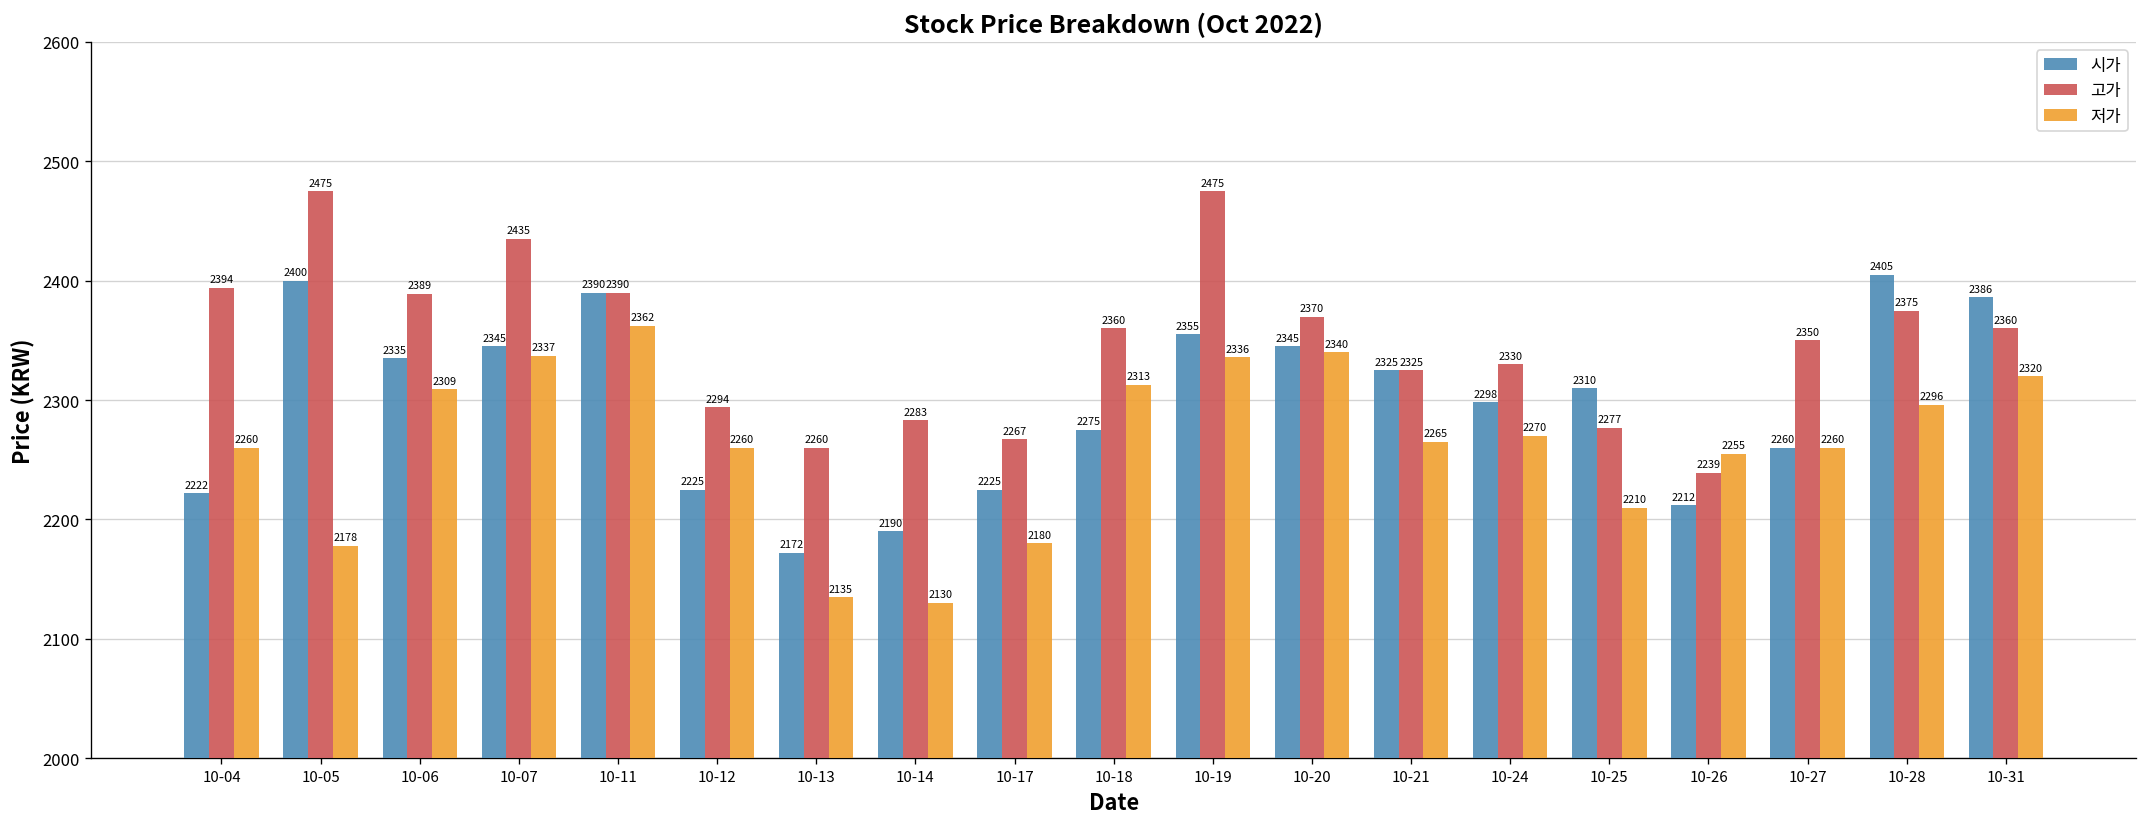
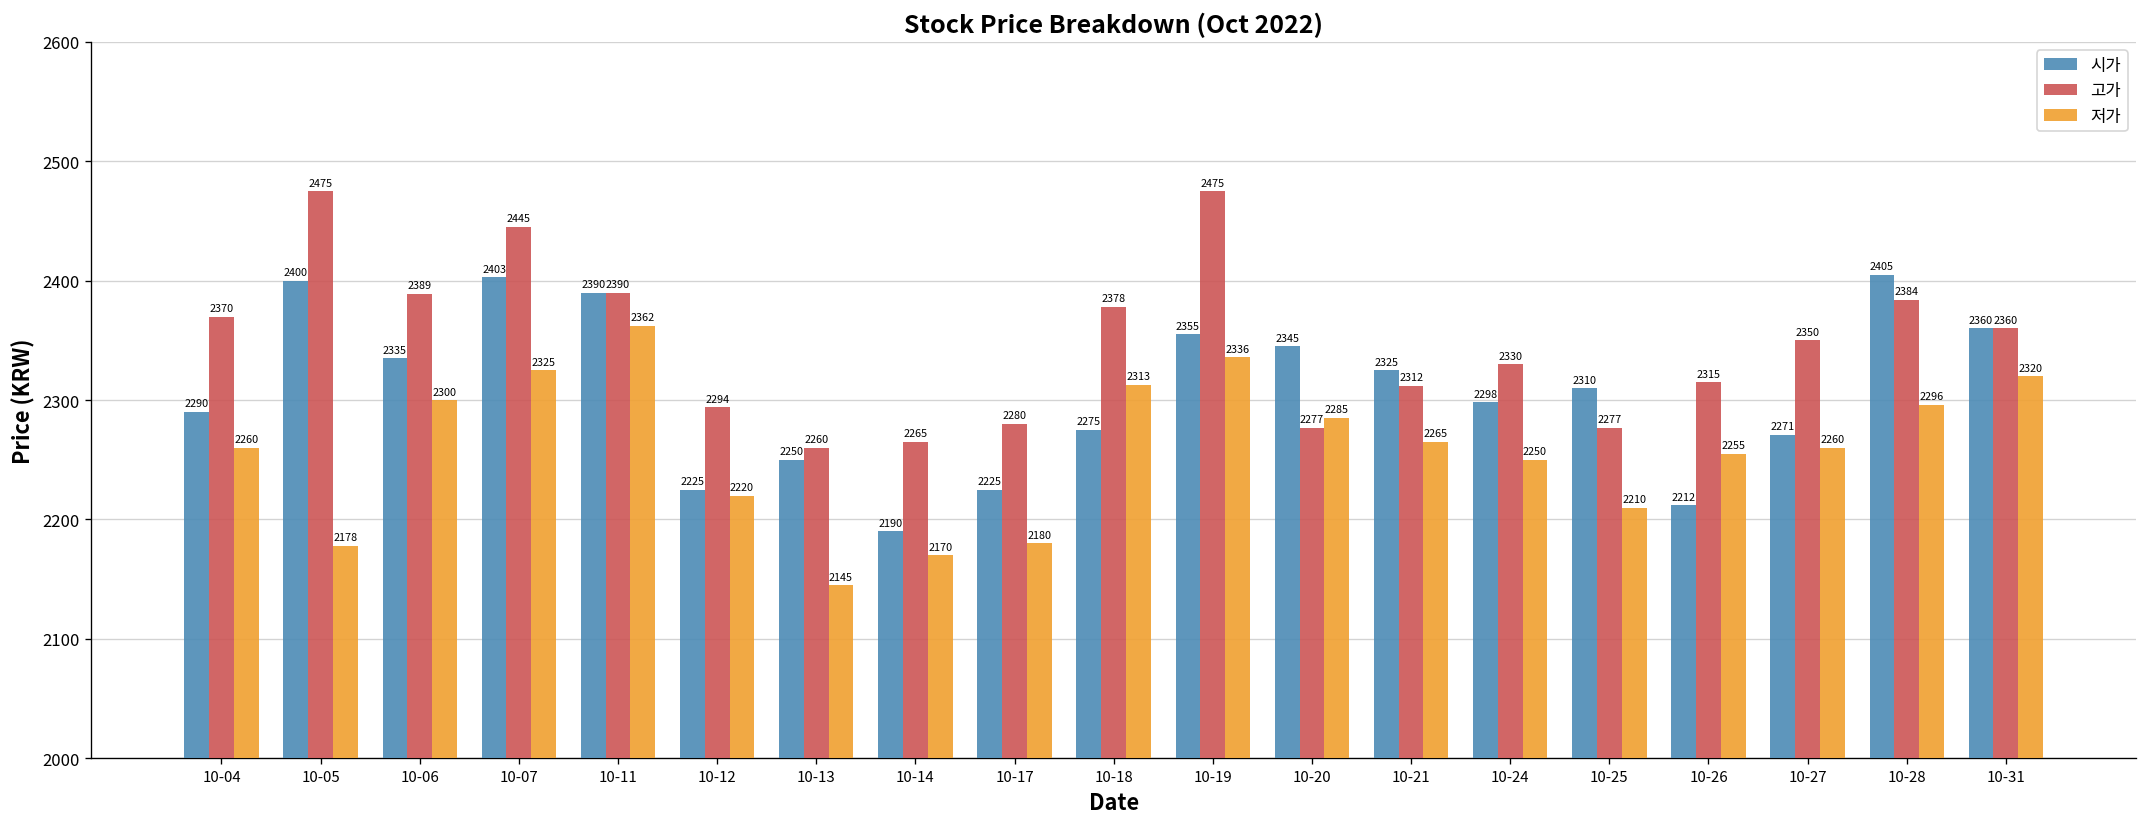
  {
    "시가": {
-     "10-04": 2222,
+     "10-04": 2290,
      "10-05": 2400,
      "10-06": 2335,
-     "10-07": 2345,
+     "10-07": 2403,
      "10-11": 2390,
      "10-12": 2225,
-     "10-13": 2172,
+     "10-13": 2250,
      "10-14": 2190,
      "10-17": 2225,
      "10-18": 2275,
      "10-19": 2355,
      "10-20": 2345,
      "10-21": 2325,
      "10-24": 2298,
      "10-25": 2310,
      "10-26": 2212,
-     "10-27": 2260,
+     "10-27": 2271,
      "10-28": 2405,
-     "10-31": 2386
+     "10-31": 2360
    },
    "고가": {
-     "10-04": 2394,
+     "10-04": 2370,
      "10-05": 2475,
      "10-06": 2389,
-     "10-07": 2435,
+     "10-07": 2445,
      "10-11": 2390,
      "10-12": 2294,
      "10-13": 2260,
-     "10-14": 2283,
-     "10-17": 2267,
-     "10-18": 2360,
+     "10-14": 2265,
+     "10-17": 2280,
+     "10-18": 2378,
      "10-19": 2475,
-     "10-20": 2370,
-     "10-21": 2325,
+     "10-20": 2277,
+     "10-21": 2312,
      "10-24": 2330,
      "10-25": 2277,
-     "10-26": 2239,
+     "10-26": 2315,
      "10-27": 2350,
-     "10-28": 2375,
+     "10-28": 2384,
      "10-31": 2360
    },
    "저가": {
      "10-04": 2260,
      "10-05": 2178,
-     "10-06": 2309,
-     "10-07": 2337,
+     "10-06": 2300,
+     "10-07": 2325,
      "10-11": 2362,
-     "10-12": 2260,
-     "10-13": 2135,
-     "10-14": 2130,
+     "10-12": 2220,
+     "10-13": 2145,
+     "10-14": 2170,
      "10-17": 2180,
      "10-18": 2313,
      "10-19": 2336,
-     "10-20": 2340,
+     "10-20": 2285,
      "10-21": 2265,
-     "10-24": 2270,
+     "10-24": 2250,
      "10-25": 2210,
      "10-26": 2255,
      "10-27": 2260,
      "10-28": 2296,
      "10-31": 2320
    }
  }
